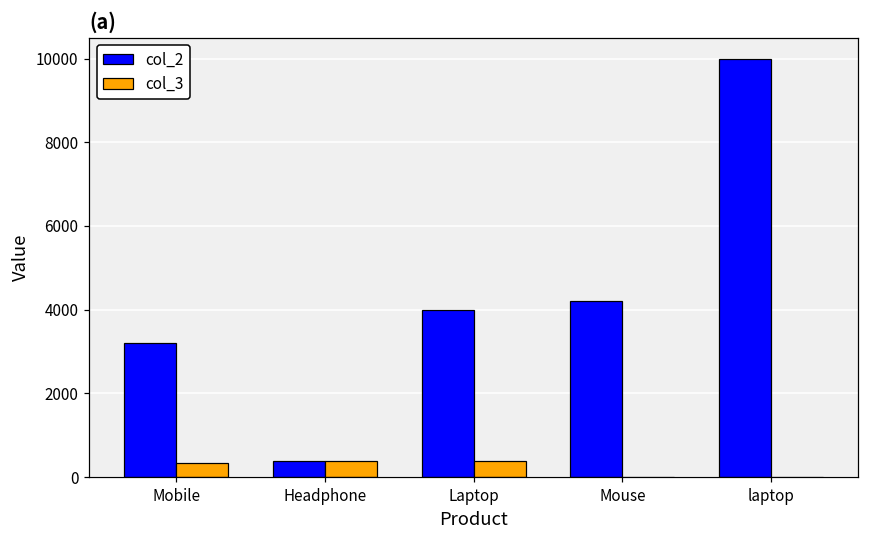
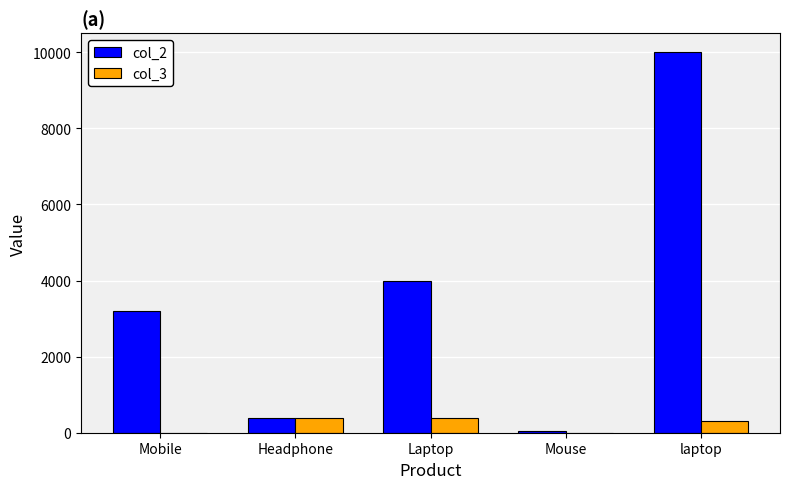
  {
    "col_2": {
      "Mobile": 3200,
      "Headphone": 400,
      "Laptop": 4000,
-     "Mouse": 4200,
+     "Mouse": 0,
      "laptop": 10000
    },
    "col_3": {
-     "Mobile": 300,
+     "Mobile": 0,
      "Headphone": 400,
      "Laptop": 400,
-     "laptop": 0
+     "laptop": 300
    }
  }
